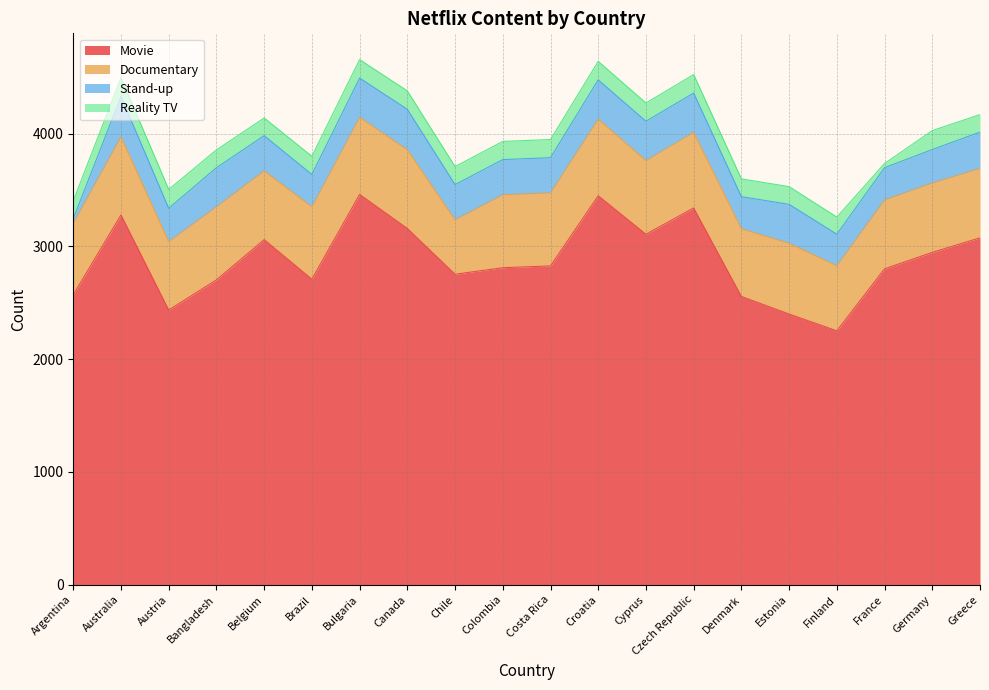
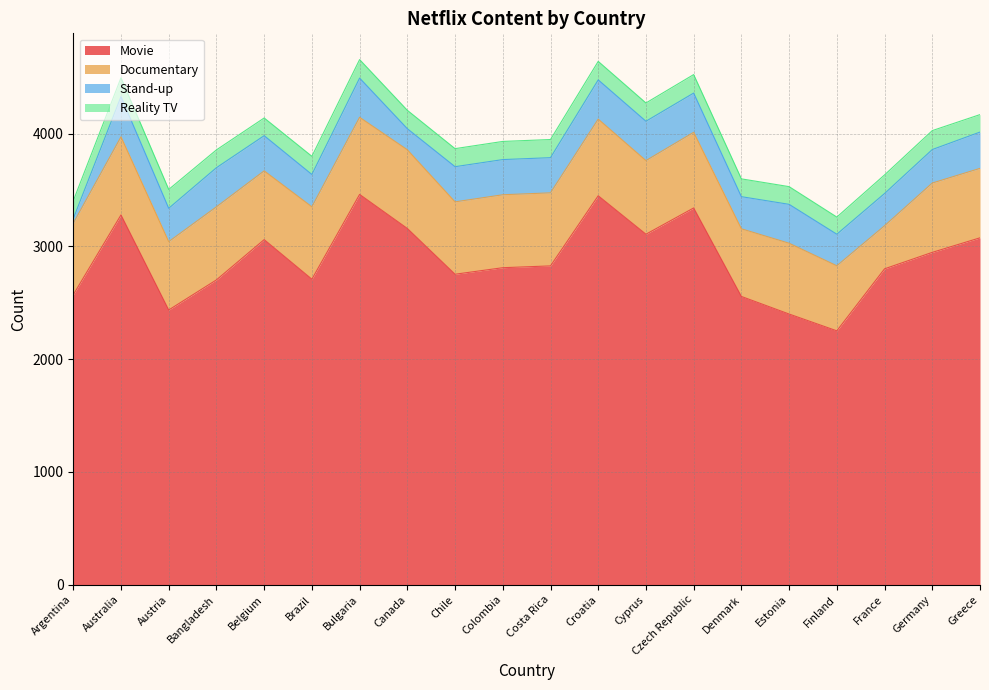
  {
    "Movie": {
      "Argentina": 2570,
      "Australia": 3280,
      "Austria": 2440,
      "Bangladesh": 2700,
      "Belgium": 3060,
      "Brazil": 2710,
      "Bulgaria": 3460,
      "Canada": 3160,
      "Chile": 2750,
      "Colombia": 2810,
      "Costa Rica": 2830,
      "Croatia": 3450,
      "Cyprus": 3110,
      "Czech Republic": 3340,
      "Denmark": 2560,
      "Estonia": 2400,
      "Finland": 2250,
      "France": 2800,
      "Germany": 2950,
      "Greece": 3080
    },
    "Documentary": {
      "Argentina": 630,
      "Australia": 690,
      "Austria": 610,
      "Bangladesh": 650,
      "Belgium": 610,
      "Brazil": 640,
      "Bulgaria": 680,
      "Canada": 700,
-     "Chile": 480,
+     "Chile": 640,
      "Colombia": 650,
      "Costa Rica": 650,
      "Croatia": 680,
      "Cyprus": 650,
      "Czech Republic": 670,
      "Denmark": 600,
      "Estonia": 630,
      "Finland": 580,
-     "France": 610,
+     "France": 380,
      "Germany": 620,
      "Greece": 620
    },
    "Stand-up": {
      "Argentina": 40,
      "Austria": 300,
      "Bangladesh": 350,
      "Belgium": 310,
      "Brazil": 290,
      "Bulgaria": 350,
-     "Canada": 360,
+     "Canada": 190,
      "Chile": 310,
      "Colombia": 310,
      "Costa Rica": 310,
      "Croatia": 350,
      "Cyprus": 350,
      "Czech Republic": 350,
      "Denmark": 290,
      "Estonia": 350,
      "Finland": 280,
      "France": 290,
      "Germany": 300,
      "Greece": 320
    },
    "Reality TV": {
      "Argentina": 160,
      "Austria": 170,
      "Bangladesh": 160,
      "Belgium": 160,
      "Brazil": 160,
      "Bulgaria": 160,
      "Canada": 160,
      "Chile": 160,
      "Colombia": 160,
      "Costa Rica": 160,
      "Croatia": 160,
      "Cyprus": 160,
      "Czech Republic": 160,
      "Denmark": 160,
      "Estonia": 160,
      "Finland": 150,
-     "France": 40,
+     "France": 170,
      "Germany": 170,
      "Greece": 160
    }
  }
